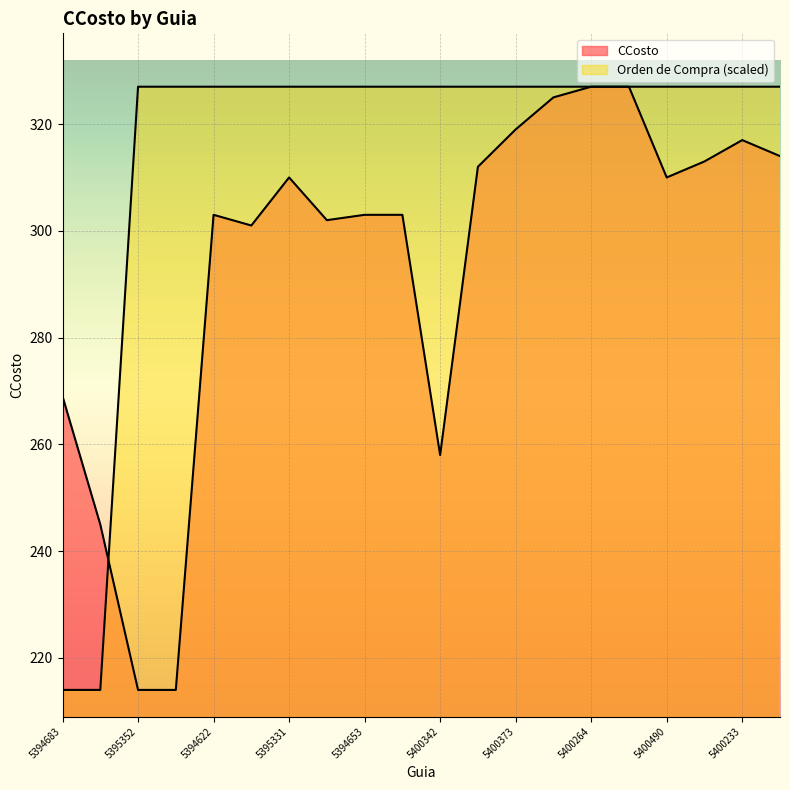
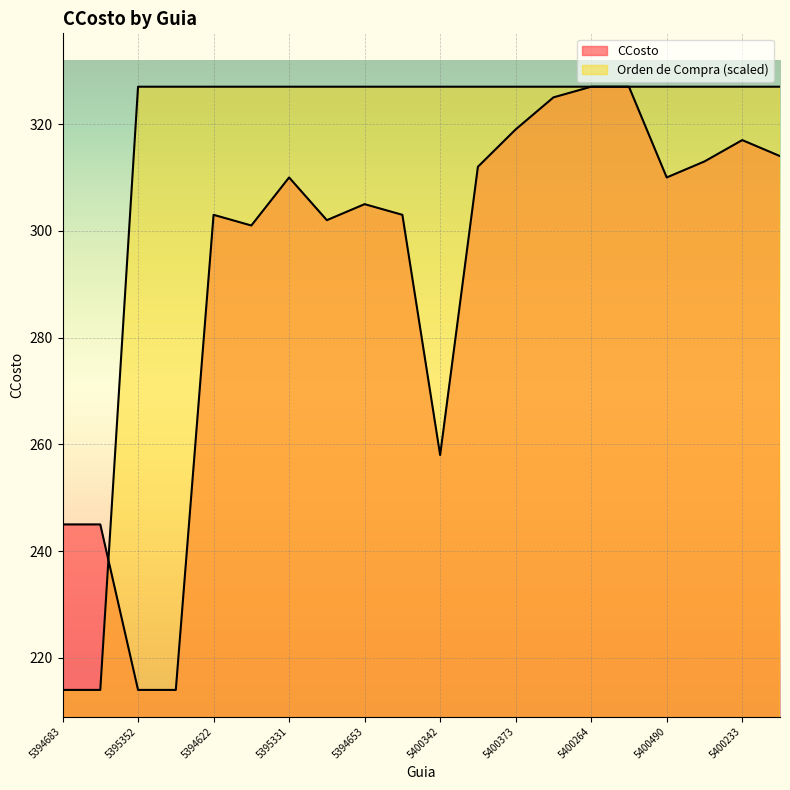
  {
    "CCosto": {
-     "5394683": 269,
+     "5394683": 245,
      "5395352": 214,
      "5394622": 303,
      "5395331": 310,
-     "5394653": 303,
+     "5394653": 305,
      "5400342": 258,
      "5400373": 319,
      "5400490": 310,
      "5400233": 317
    },
    "Orden de Compra (scaled)": {
      "5394683": 214,
      "5395352": 327,
      "5394622": 327,
      "5395331": 327,
      "5394653": 327,
      "5400342": 327,
      "5400373": 327,
      "5400490": 327,
      "5400233": 327
    }
  }
